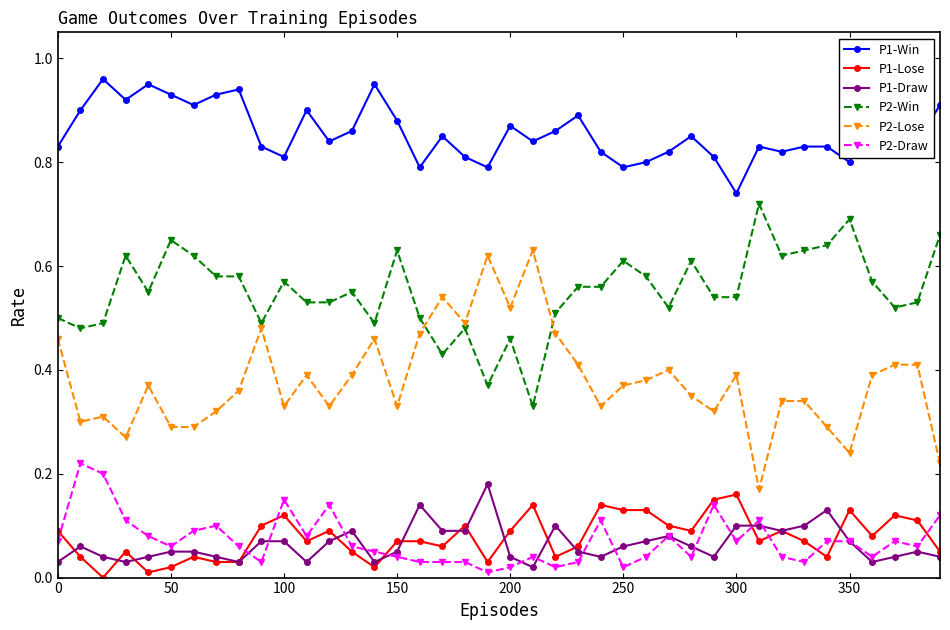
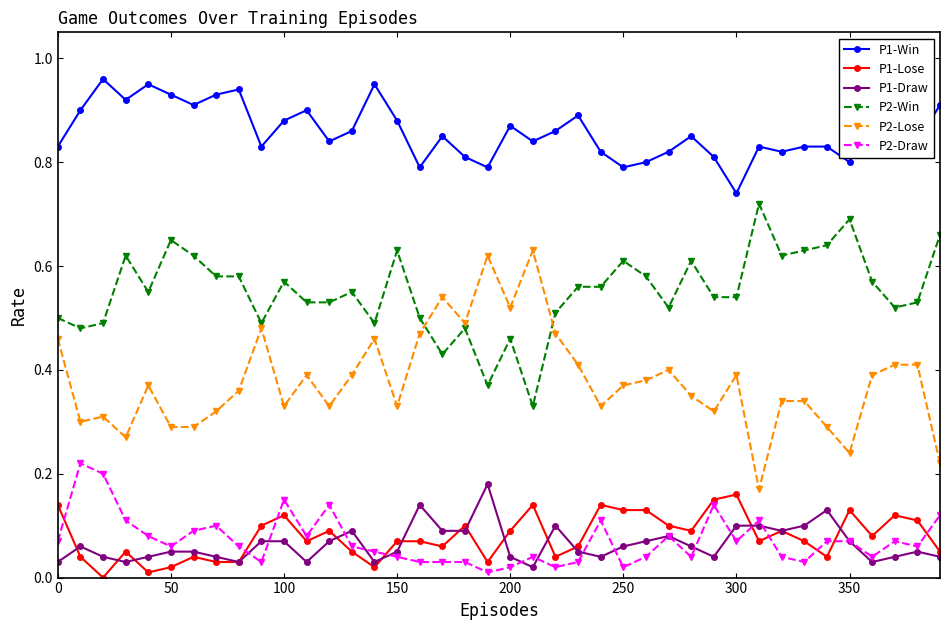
  {
    "P1-Win": {
      "0": 0.83,
      "50": 0.93,
-     "100": 0.81,
+     "100": 0.88,
      "150": 0.88,
      "200": 0.87,
      "250": 0.79,
      "300": 0.74,
      "350": 0.80
    },
    "P1-Lose": {
-     "0": 0.09,
+     "0": 0.14,
      "50": 0.02,
      "100": 0.12,
      "150": 0.07,
      "200": 0.09,
      "250": 0.13,
      "300": 0.16,
      "350": 0.13
    },
    "P1-Draw": {
      "0": 0.03,
      "50": 0.05,
      "100": 0.07,
      "150": 0.05,
      "200": 0.04,
      "250": 0.06,
      "300": 0.10
    },
    "P2-Win": {
      "0": 0.50,
      "50": 0.65,
      "100": 0.57,
      "150": 0.63,
      "200": 0.46,
      "250": 0.61,
      "300": 0.54,
      "350": 0.69
    },
    "P2-Lose": {
      "0": 0.46,
      "50": 0.29,
      "100": 0.33,
      "150": 0.33,
      "200": 0.52,
      "250": 0.37,
      "300": 0.39,
      "350": 0.24
    },
    "P2-Draw": {
      "0": 0.07,
      "50": 0.06,
      "100": 0.15,
      "150": 0.04,
      "200": 0.02,
      "250": 0.02,
      "300": 0.07
    }
  }
